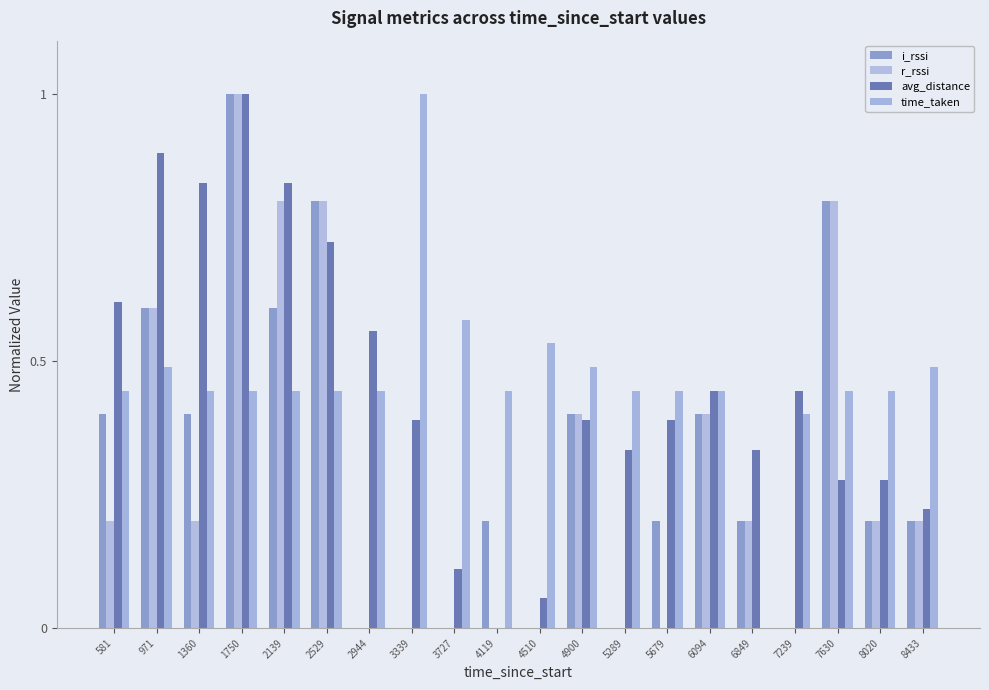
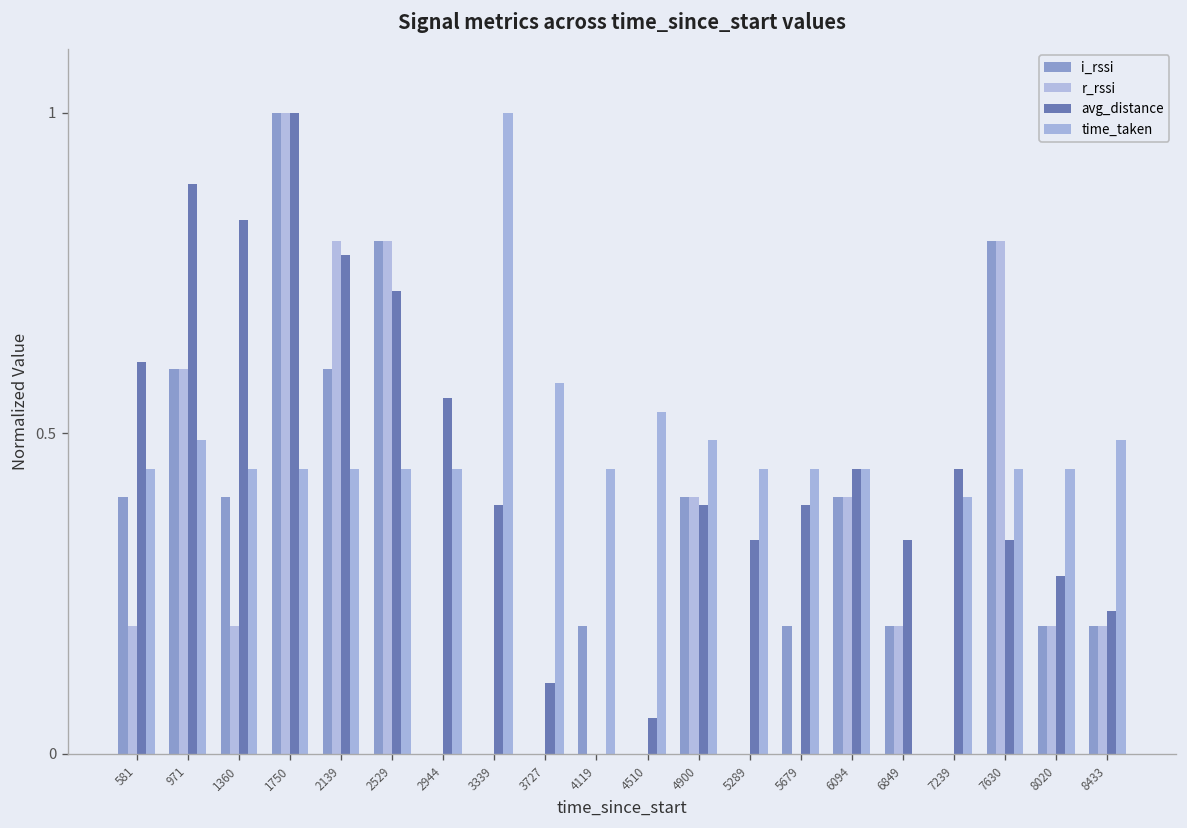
  {
    "avg_distance": {
      "581": 0.61,
      "971": 0.89,
      "1360": 0.83,
      "1750": 1.00,
-     "2139": 0.83,
+     "2139": 0.78,
      "2529": 0.72,
      "2944": 0.56,
      "3339": 0.39,
      "3727": 0.11,
      "4119": 0.00,
      "4510": 0.06,
      "4900": 0.39,
      "5289": 0.33,
      "5679": 0.39,
      "6094": 0.44,
      "6849": 0.33,
      "7239": 0.44,
-     "7630": 0.28,
+     "7630": 0.33,
      "8020": 0.28,
      "8433": 0.22
    }
  }
